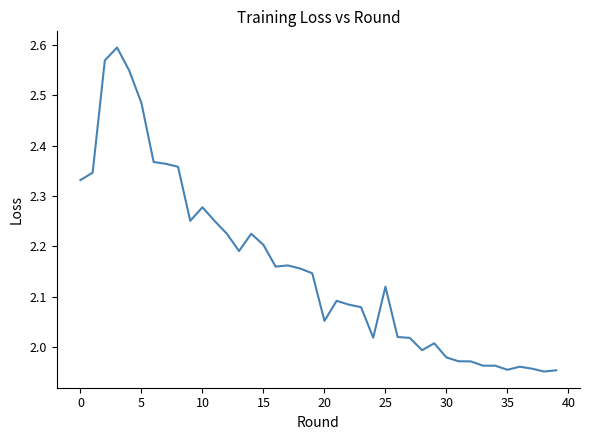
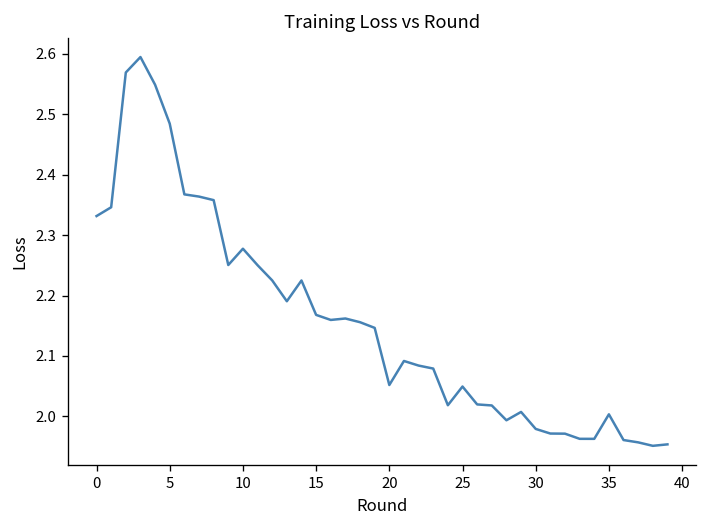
  {
    "0": 2.33,
    "5": 2.48,
    "10": 2.28,
-   "15": 2.20,
+   "15": 2.17,
    "20": 2.05,
-   "25": 2.12,
+   "25": 2.05,
    "30": 1.98,
-   "35": 1.95
+   "35": 2.00
  }
